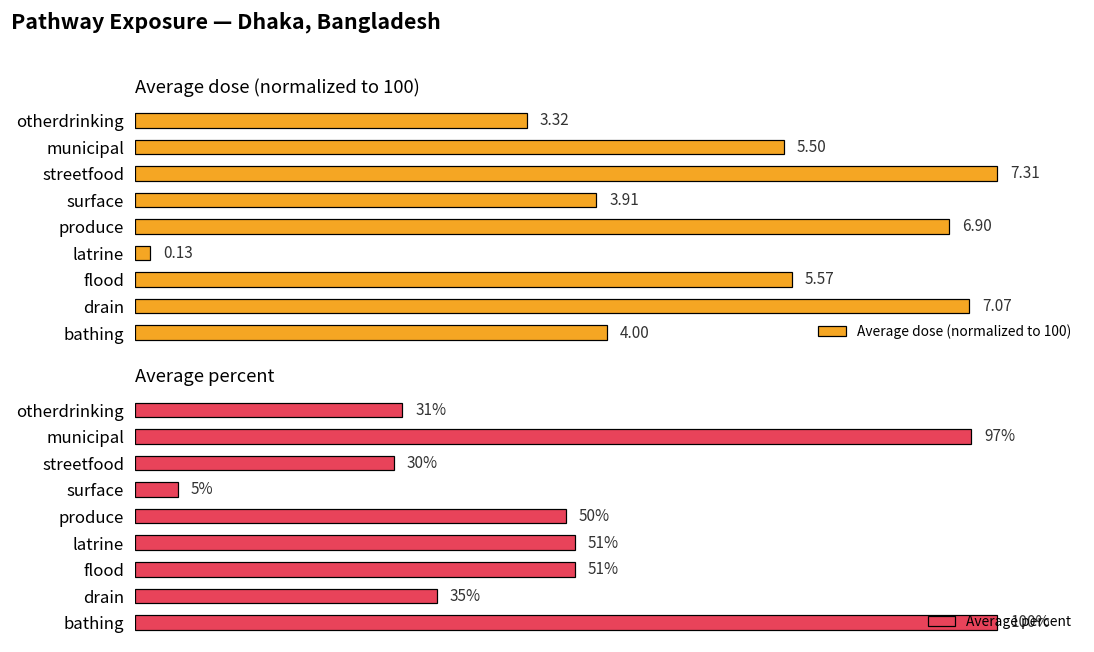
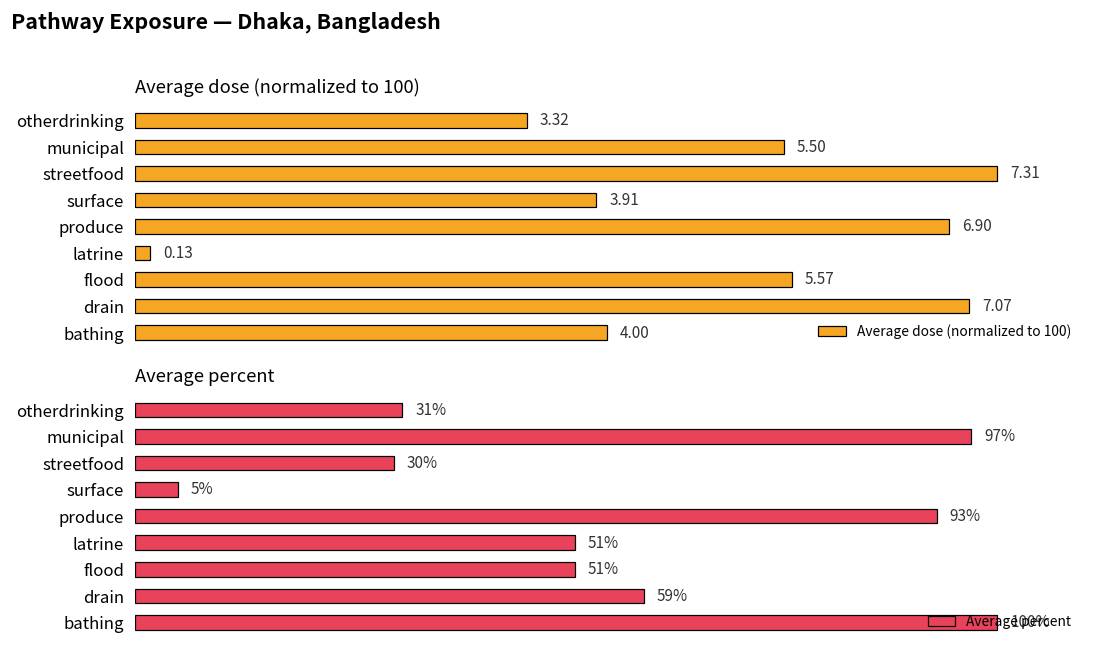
  {
    "Average percent": {
      "otherdrinking": "31%",
      "municipal": "97%",
      "streetfood": "30%",
      "surface": "5%",
-     "produce": "50%",
+     "produce": "93%",
      "latrine": "51%",
      "flood": "51%",
-     "drain": "35%",
+     "drain": "59%",
      "bathing": "100%"
    }
  }
